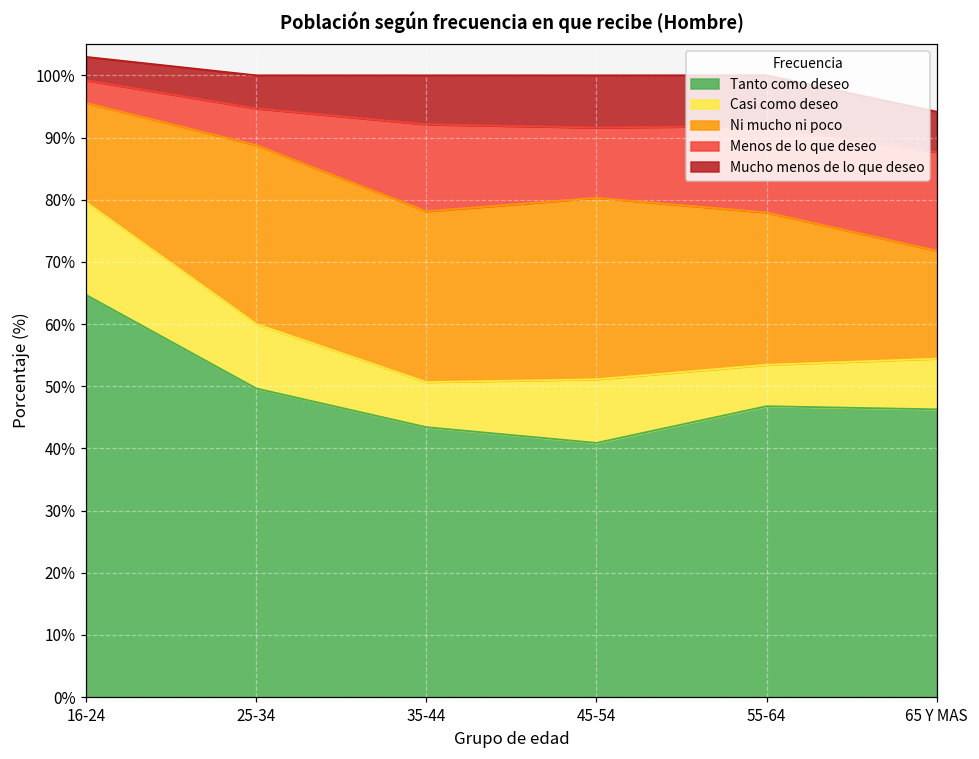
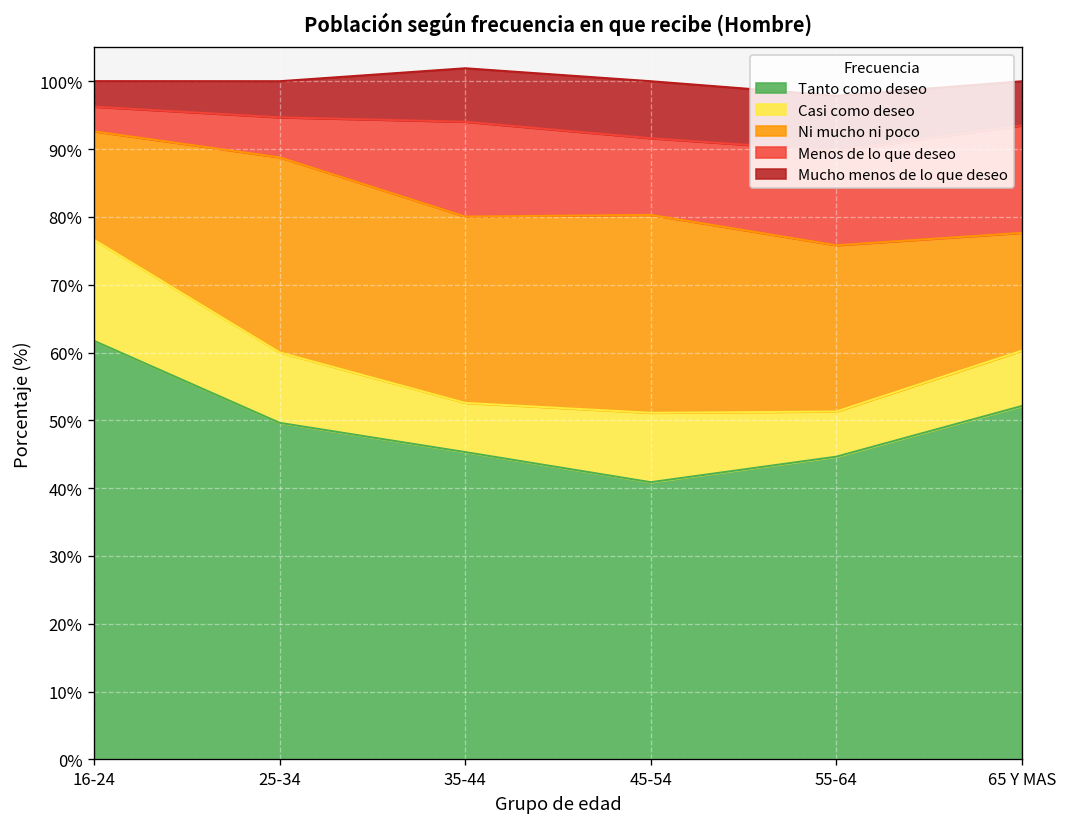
  {
    "Tanto como deseo": {
-     "16-24": "65%",
+     "16-24": "62%",
      "25-34": "50%",
-     "35-44": "43%",
+     "35-44": "45%",
      "45-54": "41%",
-     "55-64": "47%",
-     "65 Y MAS": "46%"
+     "55-64": "45%",
+     "65 Y MAS": "52%"
    },
    "Casi como deseo": {
      "16-24": "15%",
      "25-34": "10%",
      "35-44": "7%",
      "45-54": "10%",
      "55-64": "7%",
      "65 Y MAS": "8%"
    },
    "Ni mucho ni poco": {
      "16-24": "16%",
      "25-34": "29%",
      "35-44": "27%",
      "45-54": "29%",
      "55-64": "25%",
      "65 Y MAS": "17%"
    },
    "Menos de lo que deseo": {
      "16-24": "4%",
      "25-34": "6%",
      "35-44": "14%",
      "45-54": "11%",
      "65 Y MAS": "16%"
    },
    "Mucho menos de lo que deseo": {
      "16-24": "4%",
      "25-34": "5%",
      "35-44": "8%",
      "45-54": "8%",
      "65 Y MAS": "7%"
    }
  }
